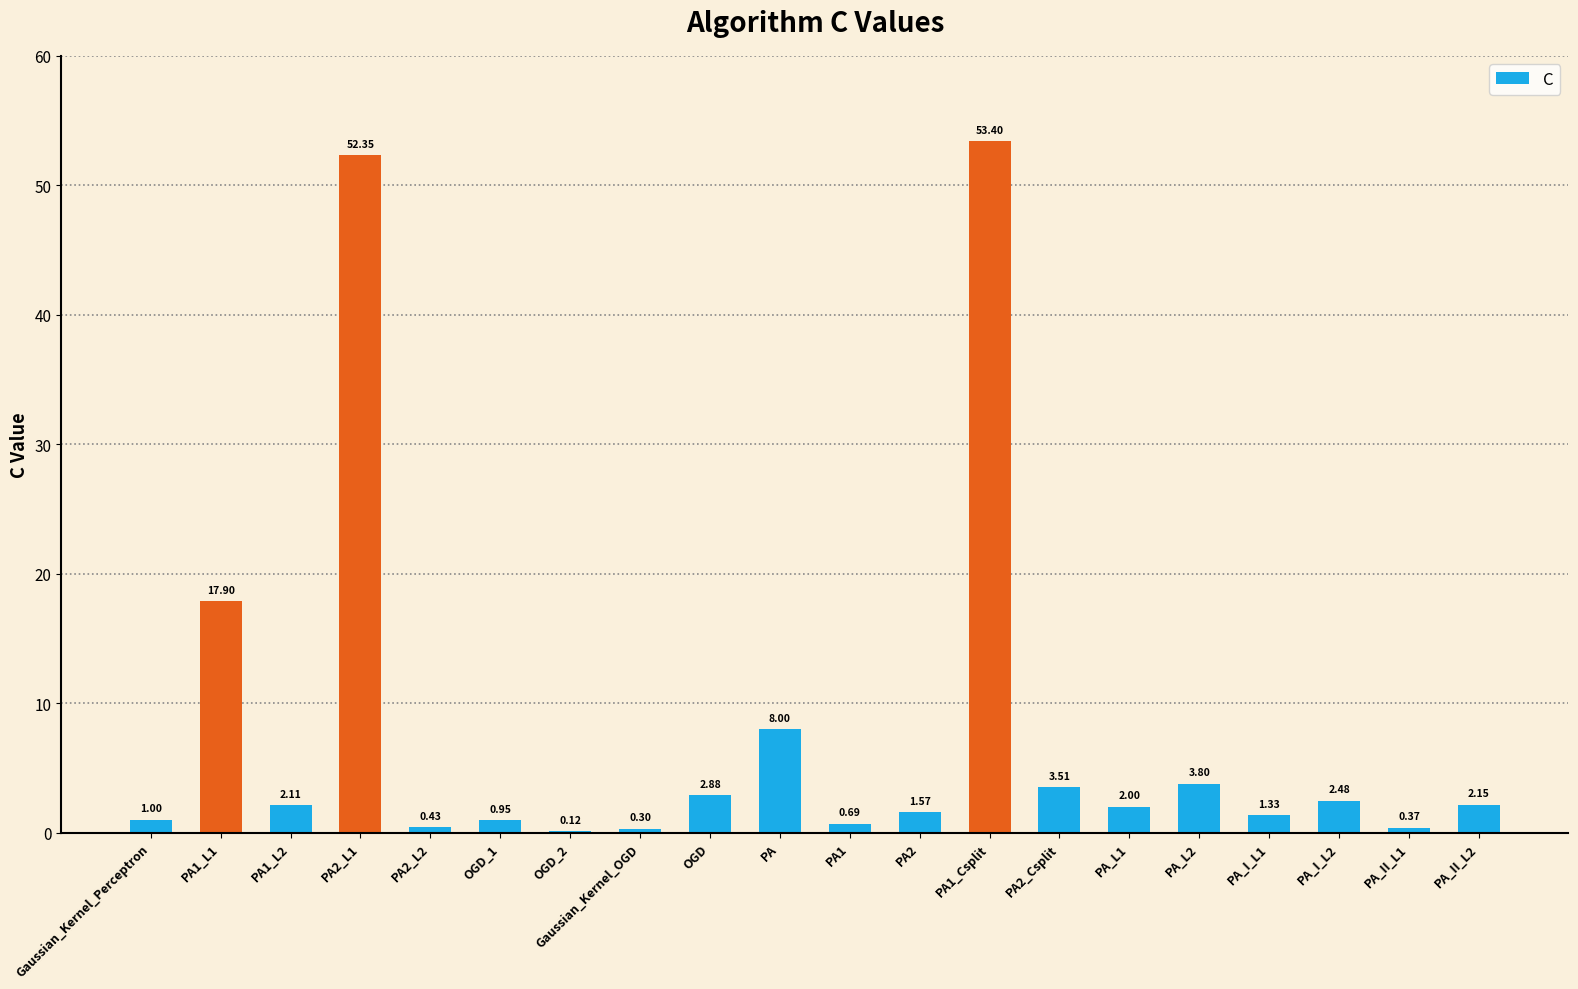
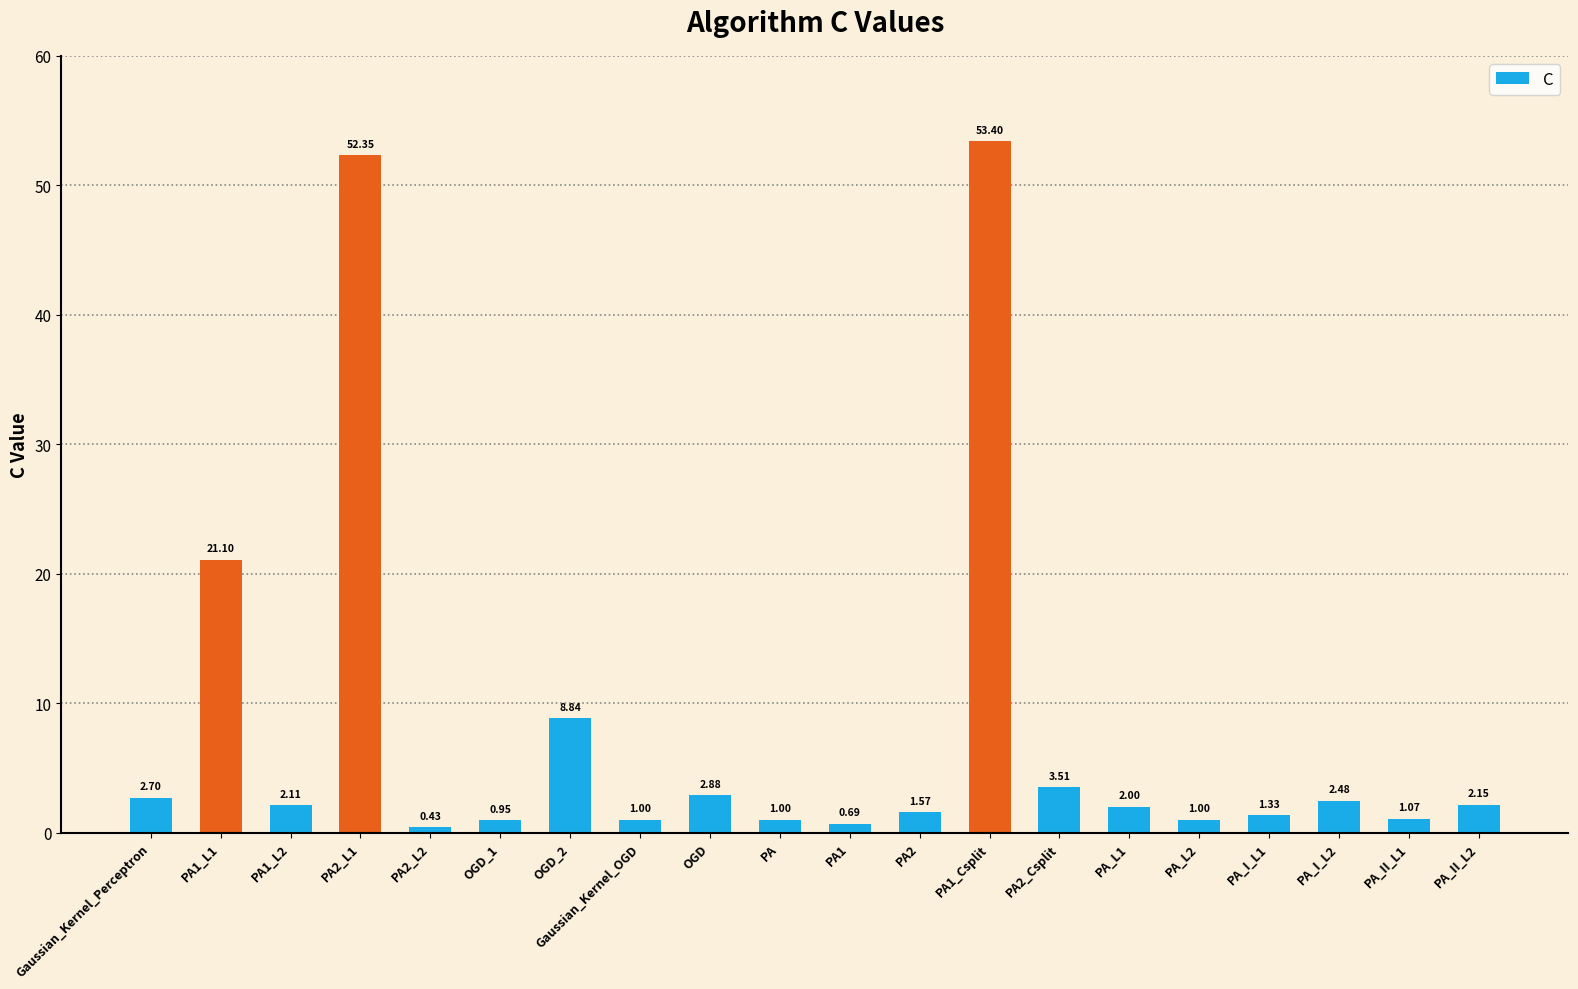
  {
-   "Gaussian_Kernel_Perceptron": 1.00,
-   "PA1_L1": 17.90,
+   "Gaussian_Kernel_Perceptron": 2.70,
+   "PA1_L1": 21.10,
    "PA1_L2": 2.11,
    "PA2_L1": 52.35,
    "PA2_L2": 0.43,
    "OGD_1": 0.95,
-   "OGD_2": 0.12,
-   "Gaussian_Kernel_OGD": 0.30,
+   "OGD_2": 8.84,
+   "Gaussian_Kernel_OGD": 1.00,
    "OGD": 2.88,
-   "PA": 8.00,
+   "PA": 1.00,
    "PA1": 0.69,
    "PA2": 1.57,
    "PA1_Csplit": 53.40,
    "PA2_Csplit": 3.51,
    "PA_L1": 2.00,
-   "PA_L2": 3.80,
+   "PA_L2": 1.00,
    "PA_I_L1": 1.33,
    "PA_I_L2": 2.48,
-   "PA_II_L1": 0.37,
+   "PA_II_L1": 1.07,
    "PA_II_L2": 2.15
  }
